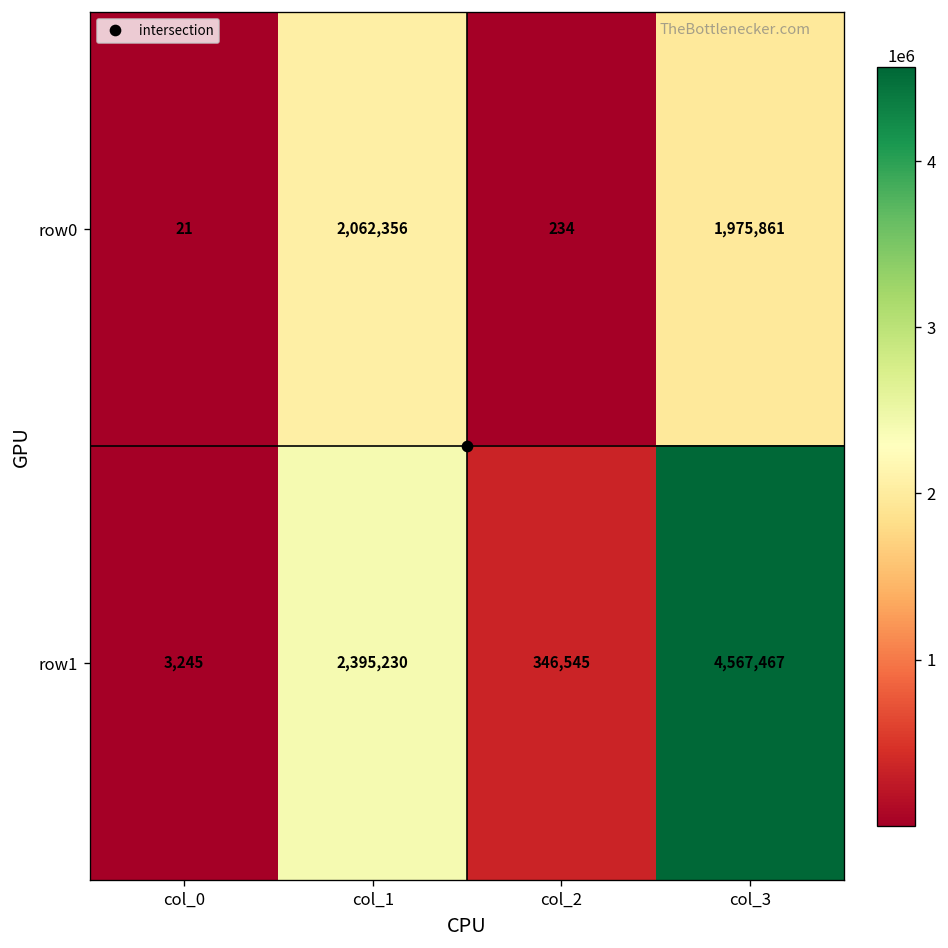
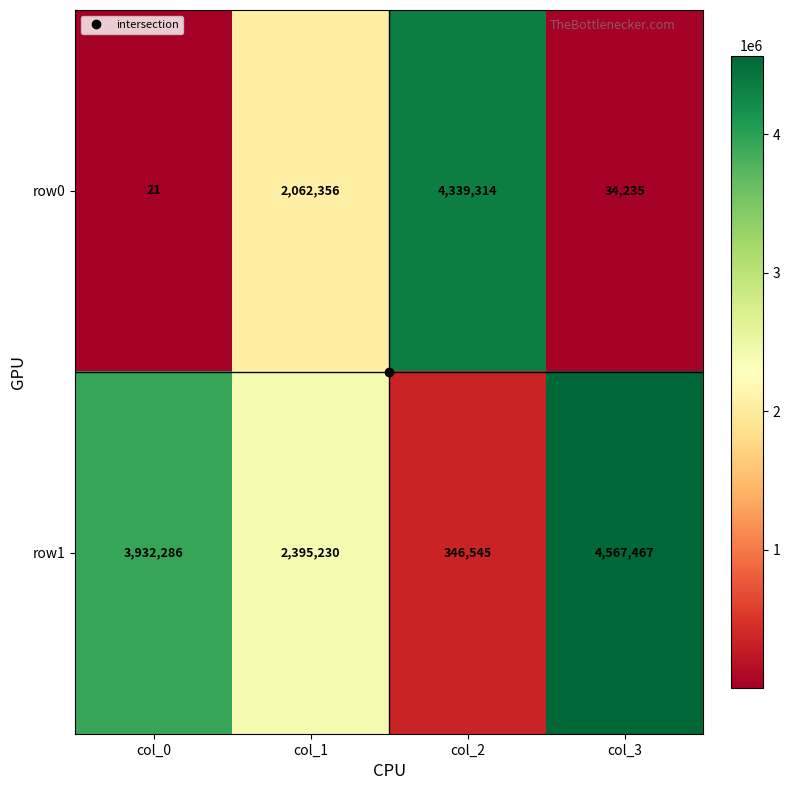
  {
    "row0": {
      "col_0": "21",
      "col_1": "2,062,356",
-     "col_2": "234",
-     "col_3": "1,975,861"
+     "col_2": "4,339,314",
+     "col_3": "34,235"
    },
    "row1": {
-     "col_0": "3,245",
+     "col_0": "3,932,286",
      "col_1": "2,395,230",
      "col_2": "346,545",
      "col_3": "4,567,467"
    }
  }
